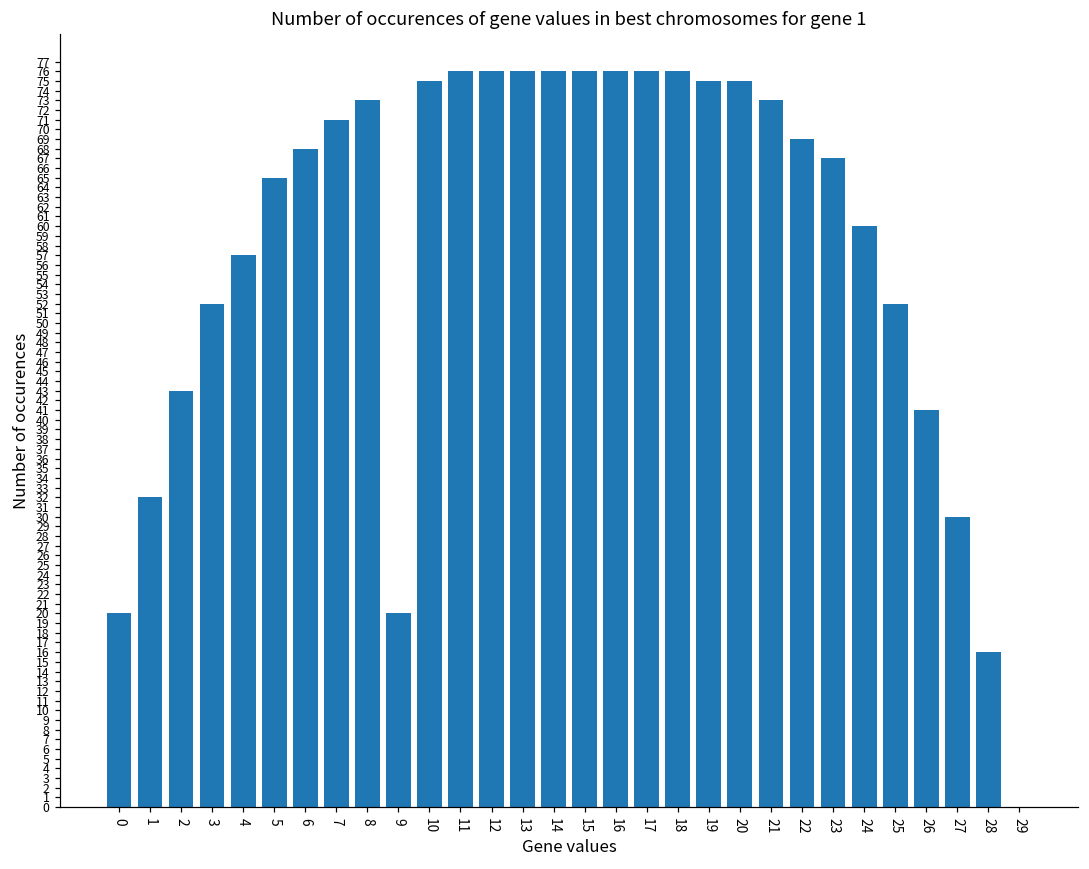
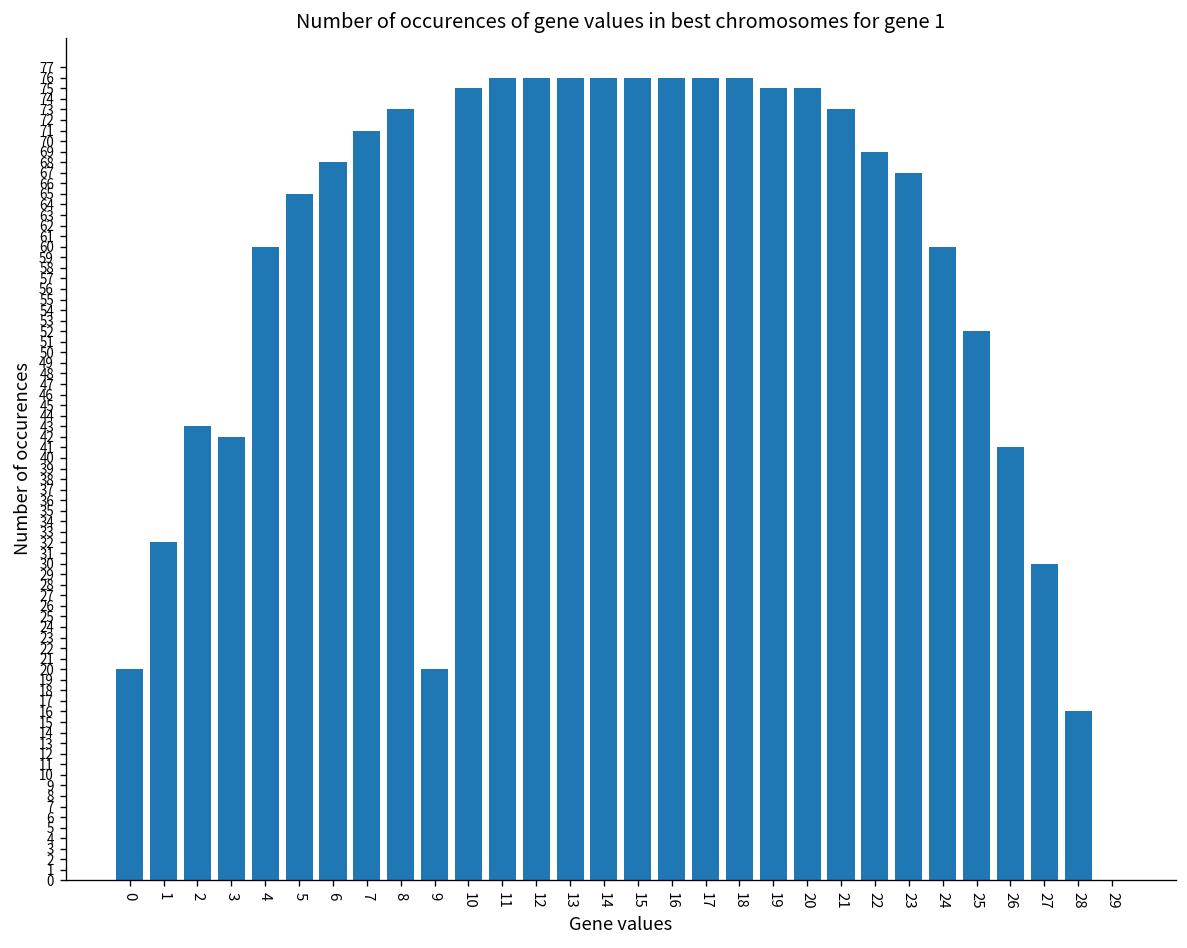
  {
    "0": 20,
    "1": 32,
    "2": 43,
-   "3": 52,
-   "4": 57,
+   "3": 42,
+   "4": 60,
    "5": 65,
    "6": 68,
    "7": 71,
    "8": 73,
    "9": 20,
    "10": 75,
    "11": 76,
    "12": 76,
    "13": 76,
    "14": 76,
    "15": 76,
    "16": 76,
    "17": 76,
    "18": 76,
    "19": 75,
    "20": 75,
    "21": 73,
    "22": 69,
    "23": 67,
    "24": 60,
    "25": 52,
    "26": 41,
    "27": 30,
    "28": 16,
    "29": 0
  }
